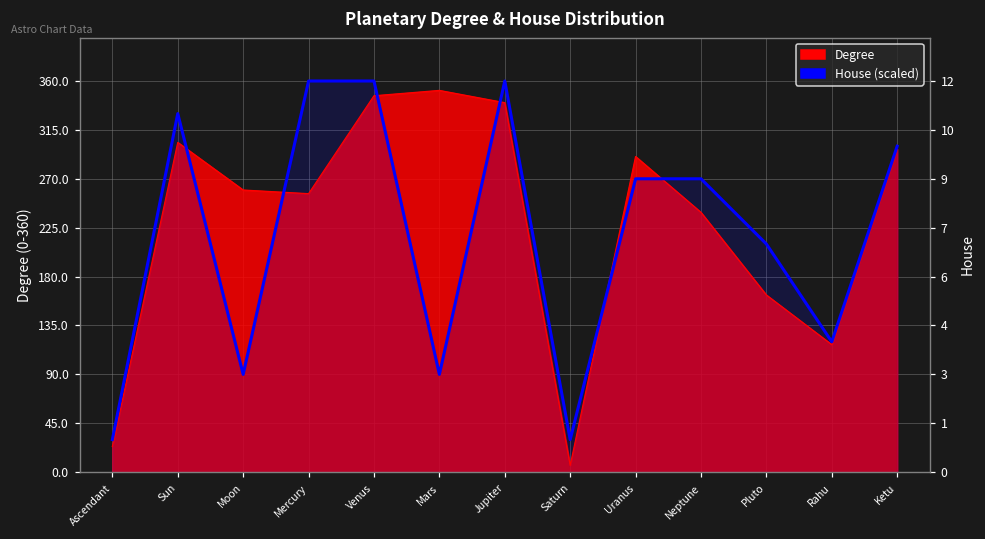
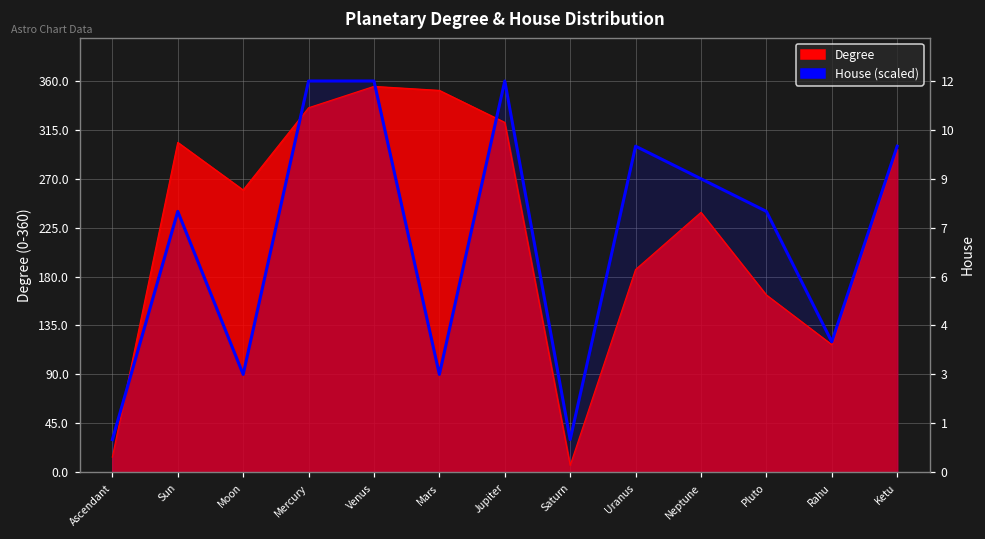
  {
    "Degree": {
-     "Ascendant": 20,
+     "Ascendant": 10,
      "Sun": 300,
      "Moon": 260,
-     "Mercury": 260,
-     "Venus": 350,
+     "Mercury": 340,
+     "Venus": 360,
      "Mars": 350,
-     "Jupiter": 340,
+     "Jupiter": 320,
      "Saturn": 10,
-     "Uranus": 290,
+     "Uranus": 190,
      "Neptune": 240,
      "Pluto": 160,
      "Rahu": 120,
      "Ketu": 300
    },
    "House (scaled)": {
      "Ascendant": 30,
-     "Sun": 330,
+     "Sun": 240,
      "Moon": 90,
      "Mercury": 360,
      "Venus": 360,
      "Mars": 90,
      "Jupiter": 360,
      "Saturn": 30,
-     "Uranus": 270,
+     "Uranus": 300,
      "Neptune": 270,
-     "Pluto": 210,
+     "Pluto": 240,
      "Rahu": 120,
      "Ketu": 300
    }
  }
